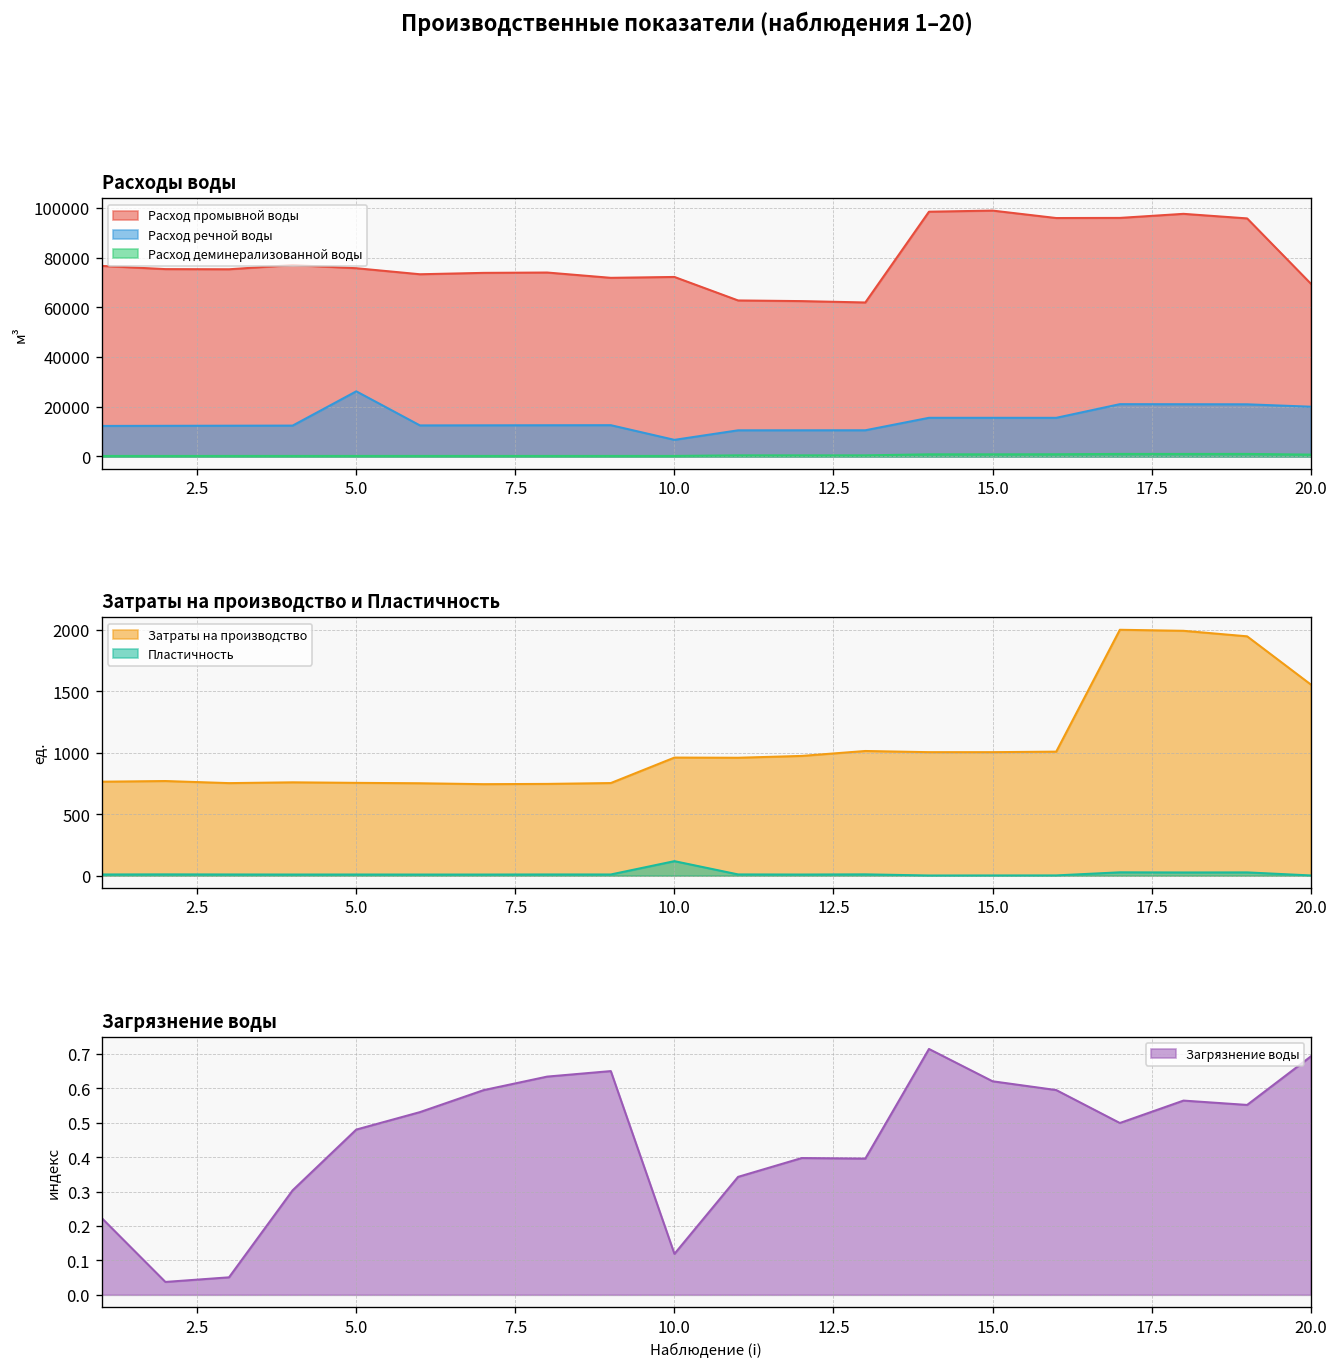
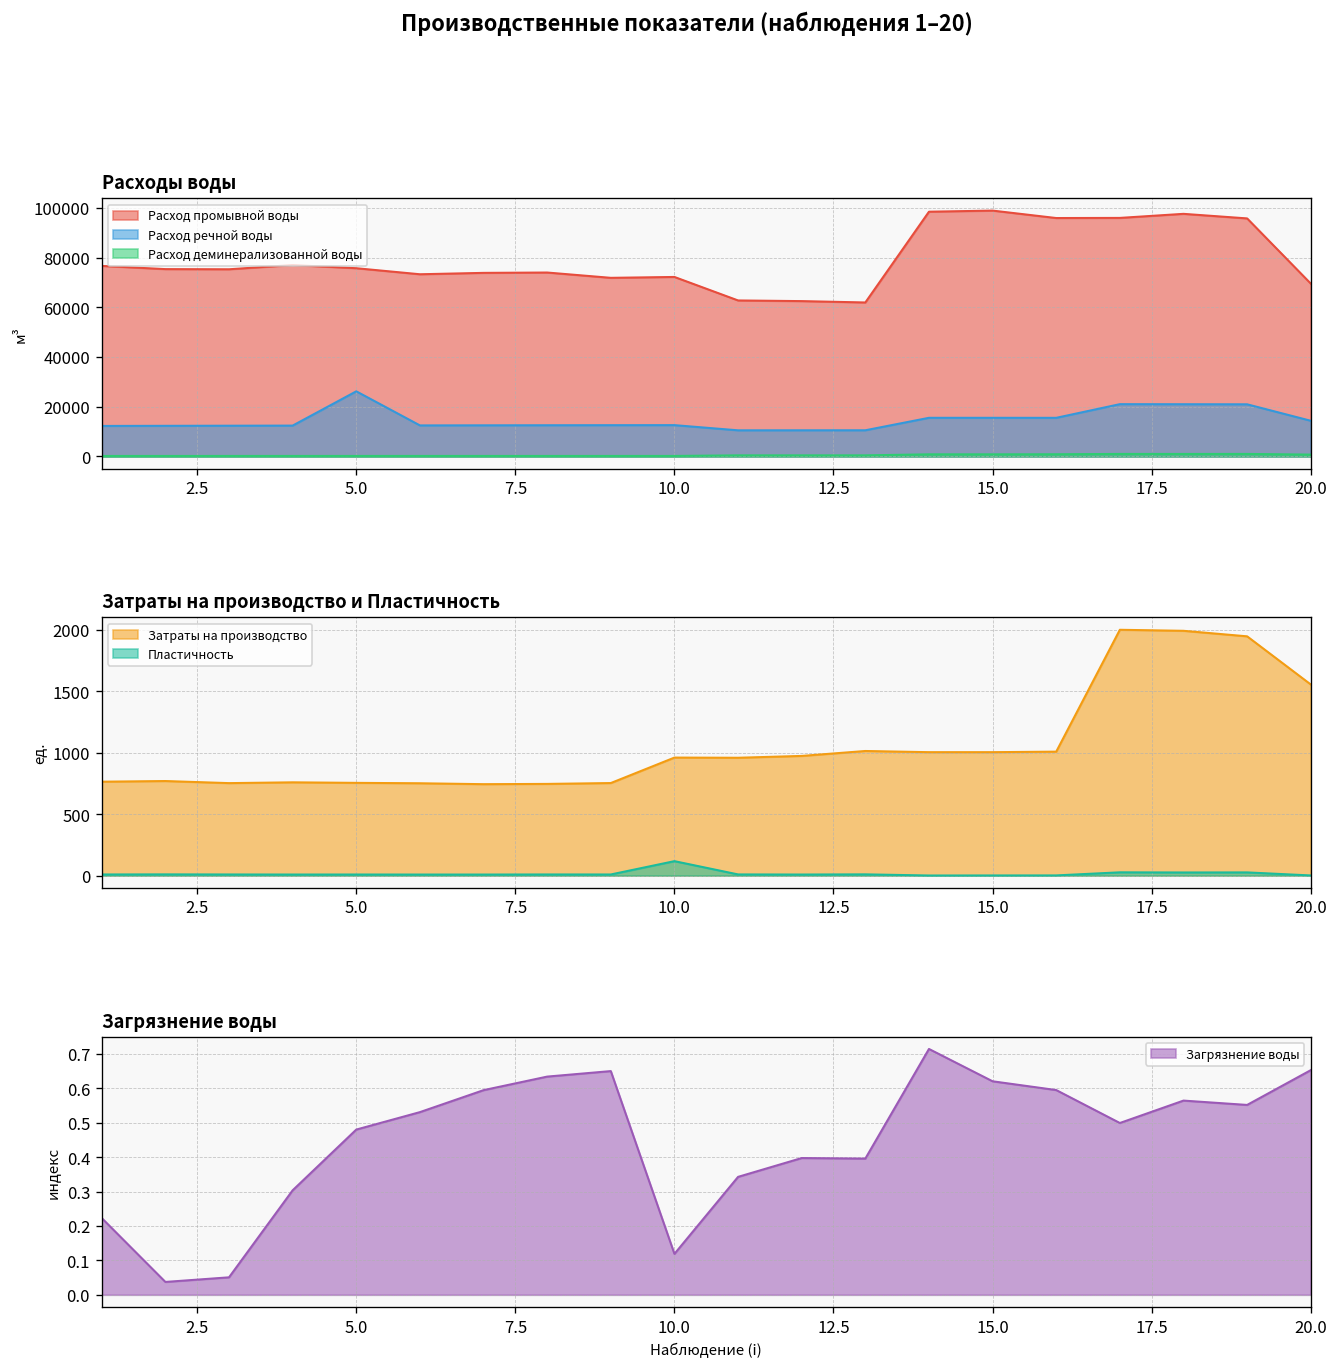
  {
    "Расходы воды": {
      "Расход промывной воды": {
        "5.0": 76000,
        "10.0": 72000,
        "15.0": 99000,
        "20.0": 70000
      },
      "Расход речной воды": {
        "5.0": 26000,
-       "10.0": 7000,
+       "10.0": 13000,
        "15.0": 16000,
-       "20.0": 20000
+       "20.0": 14000
      },
      "Расход деминерализованной воды": {
        "5.0": 0,
        "10.0": 0,
        "15.0": 1000,
        "20.0": 1000
      }
    },
    "Затраты на производство и Пластичность": {
      "Затраты на производство": {
        "5.0": 750,
        "10.0": 960,
        "15.0": 1000,
        "20.0": 1560
      },
      "Пластичность": {
        "5.0": 10,
        "10.0": 120,
        "15.0": 0,
        "20.0": 0
      }
    },
    "Загрязнение воды": {
      "5.0": 0.48,
      "10.0": 0.12,
      "15.0": 0.62,
-     "20.0": 0.69
+     "20.0": 0.65
    }
  }
